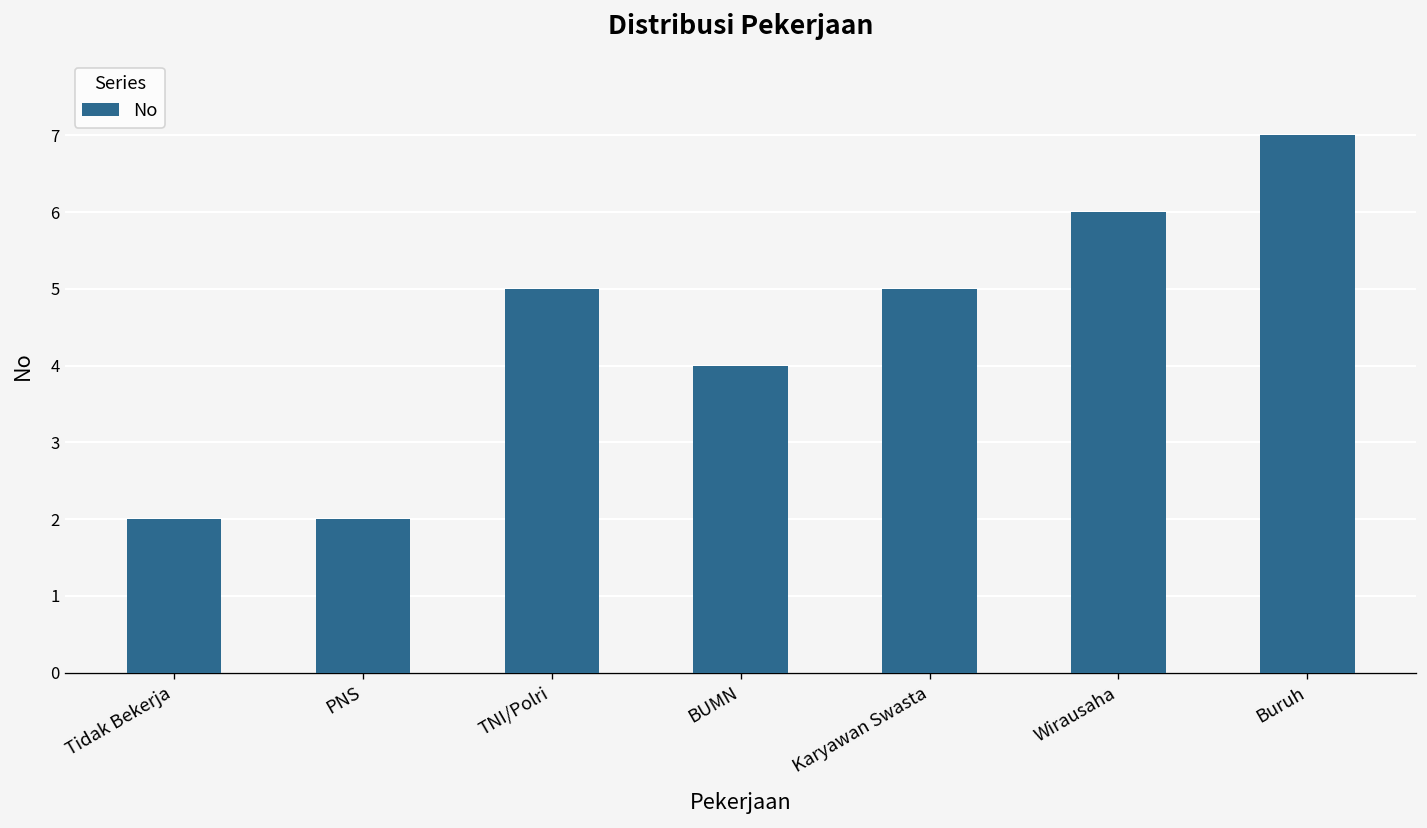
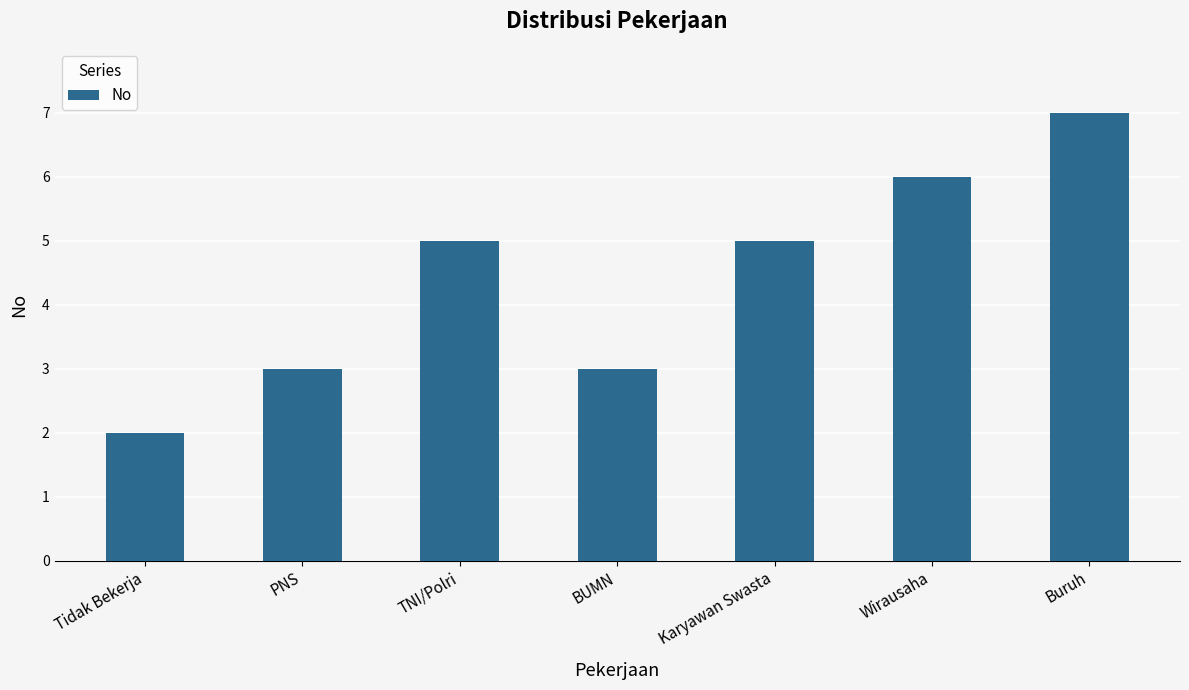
  {
    "Tidak Bekerja": 2,
-   "PNS": 2,
+   "PNS": 3,
    "TNI/Polri": 5,
-   "BUMN": 4,
+   "BUMN": 3,
    "Karyawan Swasta": 5,
    "Wirausaha": 6,
    "Buruh": 7
  }
